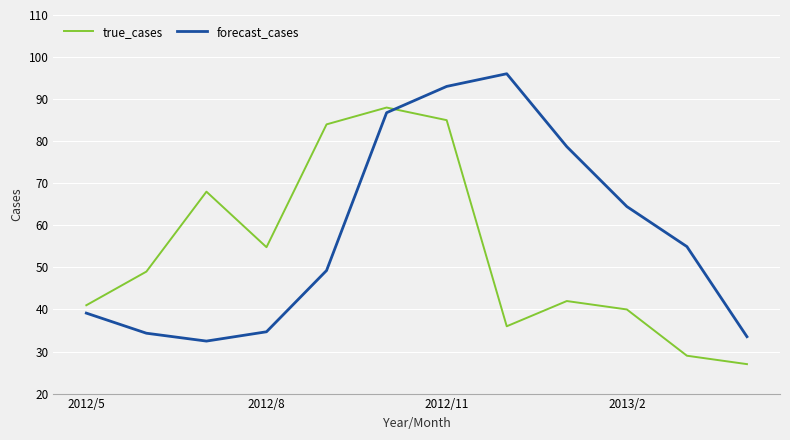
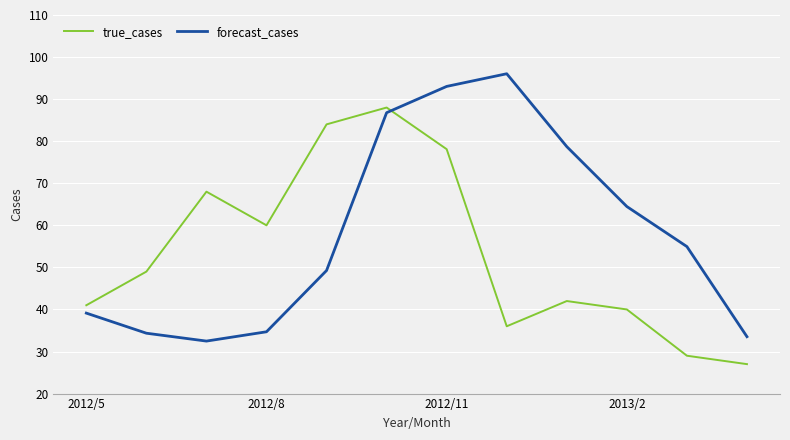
  {
    "true_cases": {
      "2012/5": 41,
-     "2012/8": 55,
-     "2012/11": 85,
+     "2012/8": 60,
+     "2012/11": 78,
      "2013/2": 40
    },
    "forecast_cases": {
      "2012/5": 39,
      "2012/8": 35,
      "2012/11": 93,
      "2013/2": 64
    }
  }
